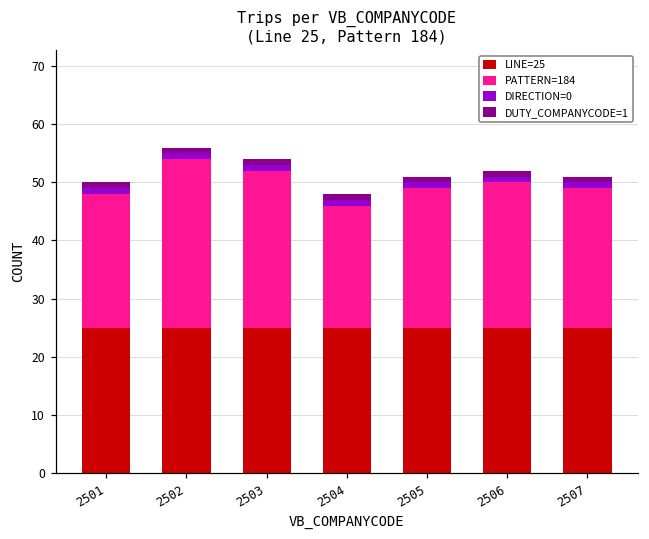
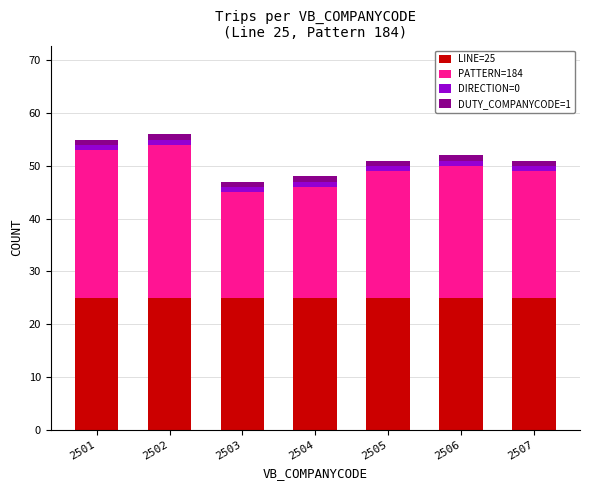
  {
    "LINE=25": {
      "2501": 25,
      "2502": 25,
      "2503": 25,
      "2504": 25,
      "2505": 25,
      "2506": 25,
      "2507": 25
    },
    "PATTERN=184": {
-     "2501": 23,
+     "2501": 28,
      "2502": 29,
-     "2503": 27,
+     "2503": 20,
      "2504": 21,
      "2505": 24,
      "2506": 25,
      "2507": 24
    },
    "DIRECTION=0": {
      "2501": 1,
      "2502": 1,
      "2503": 1,
      "2504": 1,
      "2505": 1,
      "2506": 1,
      "2507": 1
    },
    "DUTY_COMPANYCODE=1": {
      "2501": 1,
      "2502": 1,
      "2503": 1,
      "2504": 1,
      "2505": 1,
      "2506": 1,
      "2507": 1
    }
  }
